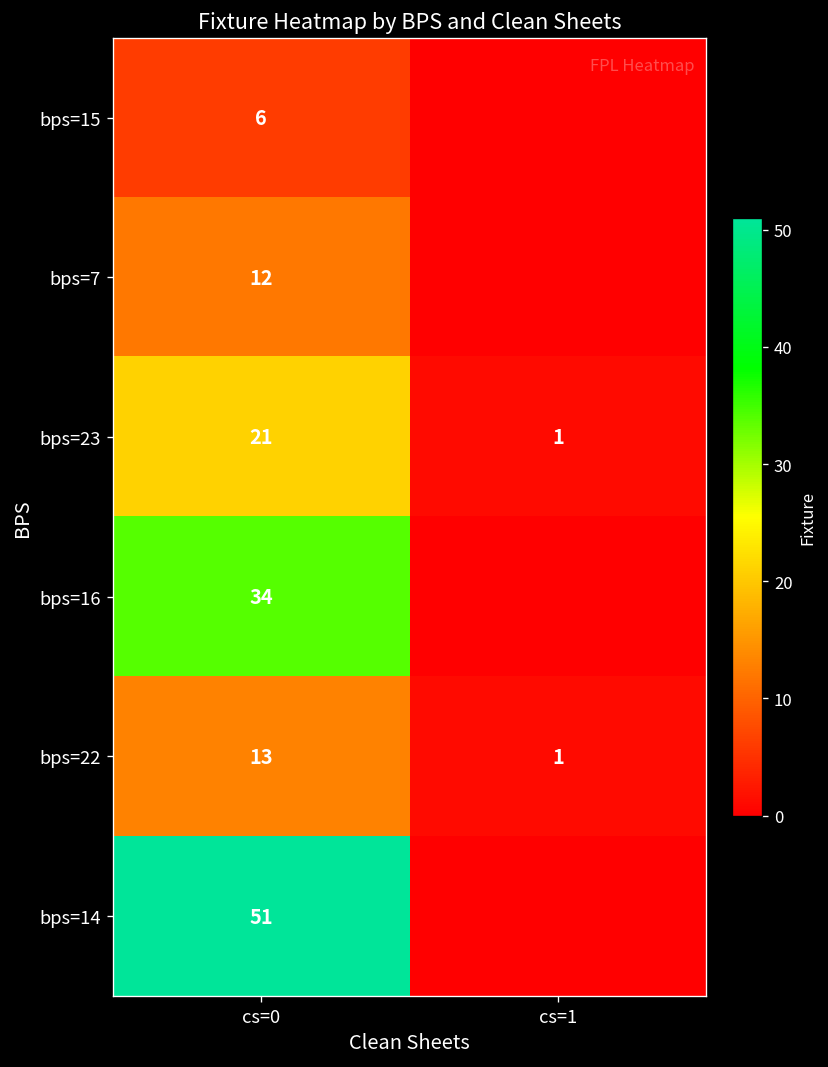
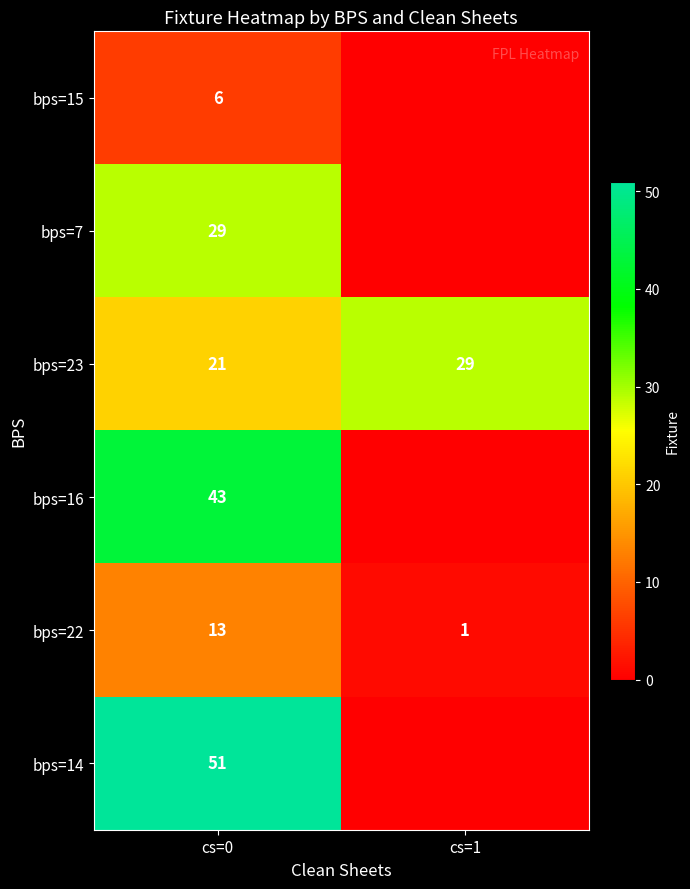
  {
    "bps=15": {
      "cs=0": 6
    },
    "bps=7": {
-     "cs=0": 12
+     "cs=0": 29
    },
    "bps=23": {
      "cs=0": 21,
-     "cs=1": 1
+     "cs=1": 29
    },
    "bps=16": {
-     "cs=0": 34
+     "cs=0": 43
    },
    "bps=22": {
      "cs=0": 13,
      "cs=1": 1
    },
    "bps=14": {
      "cs=0": 51
    }
  }
